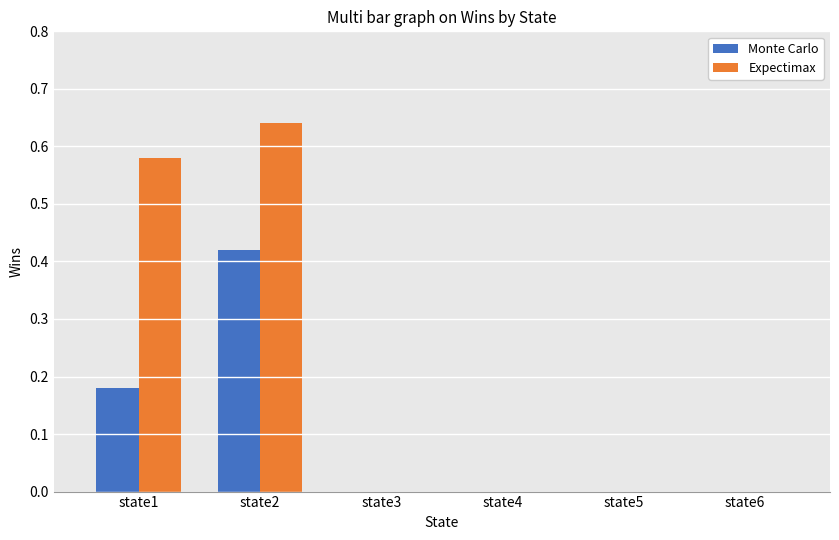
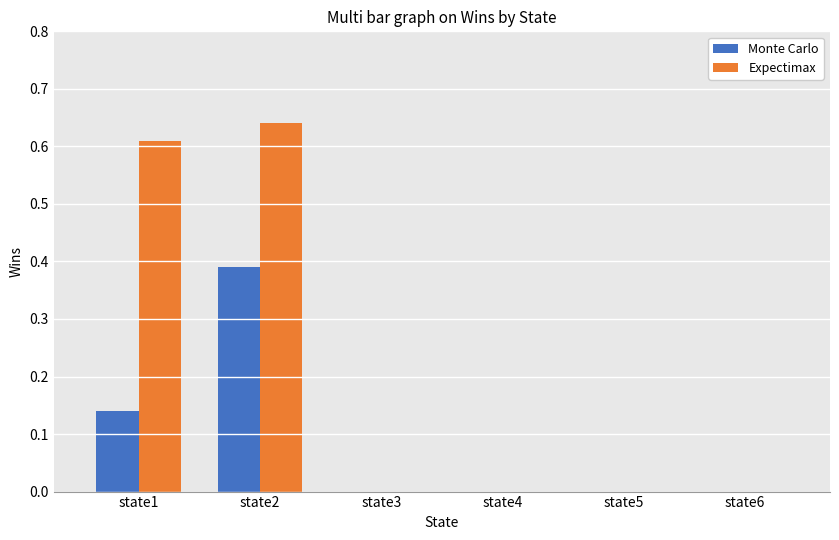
  {
    "Monte Carlo": {
-     "state1": 0.18,
-     "state2": 0.42,
+     "state1": 0.14,
+     "state2": 0.39,
      "state3": 0.00,
      "state4": 0.00,
      "state5": 0.00,
      "state6": 0.00
    },
    "Expectimax": {
-     "state1": 0.58,
+     "state1": 0.61,
      "state2": 0.64,
      "state3": 0.00,
      "state4": 0.00,
      "state5": 0.00,
      "state6": 0.00
    }
  }
